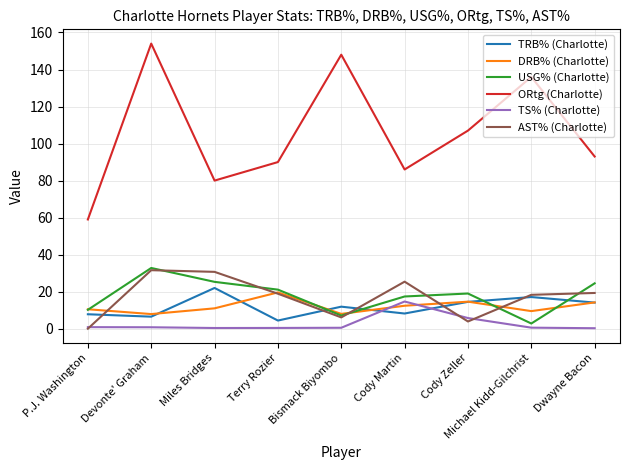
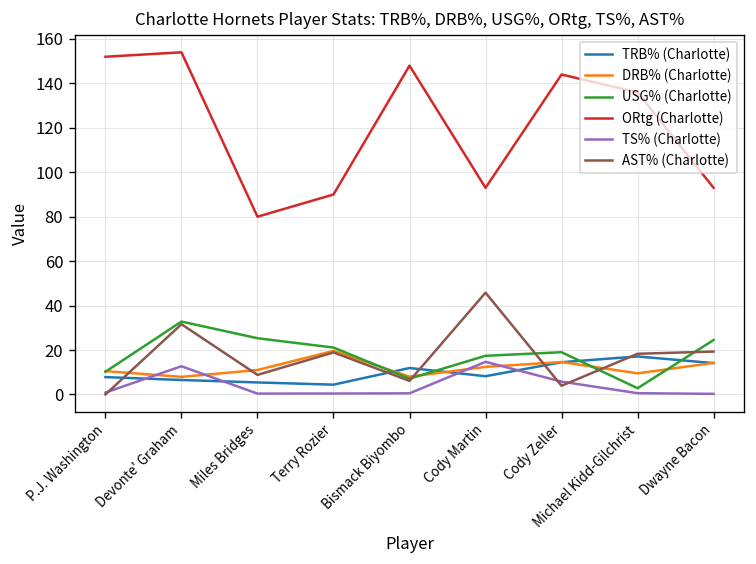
  {
    "TRB% (Charlotte)": {
      "P.J. Washington": 8,
      "Devonte' Graham": 7,
-     "Miles Bridges": 22,
+     "Miles Bridges": 5,
      "Terry Rozier": 4,
      "Bismack Biyombo": 12,
      "Cody Martin": 8
    },
    "DRB% (Charlotte)": {
      "Devonte' Graham": 8,
      "Miles Bridges": 11,
      "Cody Martin": 12,
      "Michael Kidd-Gilchrist": 10
    },
    "USG% (Charlotte)": {
      "Miles Bridges": 25,
      "Terry Rozier": 21,
      "Cody Martin": 17,
      "Cody Zeller": 19,
      "Michael Kidd-Gilchrist": 3,
      "Dwayne Bacon": 25
    },
    "ORtg (Charlotte)": {
-     "P.J. Washington": 59,
+     "P.J. Washington": 152,
      "Devonte' Graham": 154,
      "Miles Bridges": 80,
      "Terry Rozier": 90,
      "Bismack Biyombo": 148,
-     "Cody Martin": 86,
-     "Cody Zeller": 107,
+     "Cody Martin": 93,
+     "Cody Zeller": 144,
      "Dwayne Bacon": 93
    },
    "TS% (Charlotte)": {
-     "Devonte' Graham": 1,
+     "Devonte' Graham": 13,
      "Miles Bridges": 0,
      "Terry Rozier": 0,
      "Bismack Biyombo": 1,
      "Cody Martin": 15,
      "Cody Zeller": 6,
      "Michael Kidd-Gilchrist": 1,
      "Dwayne Bacon": 0
    },
    "AST% (Charlotte)": {
-     "Miles Bridges": 31,
-     "Cody Martin": 25,
+     "Miles Bridges": 9,
+     "Cody Martin": 46,
      "Cody Zeller": 4,
      "Dwayne Bacon": 19
    }
  }
